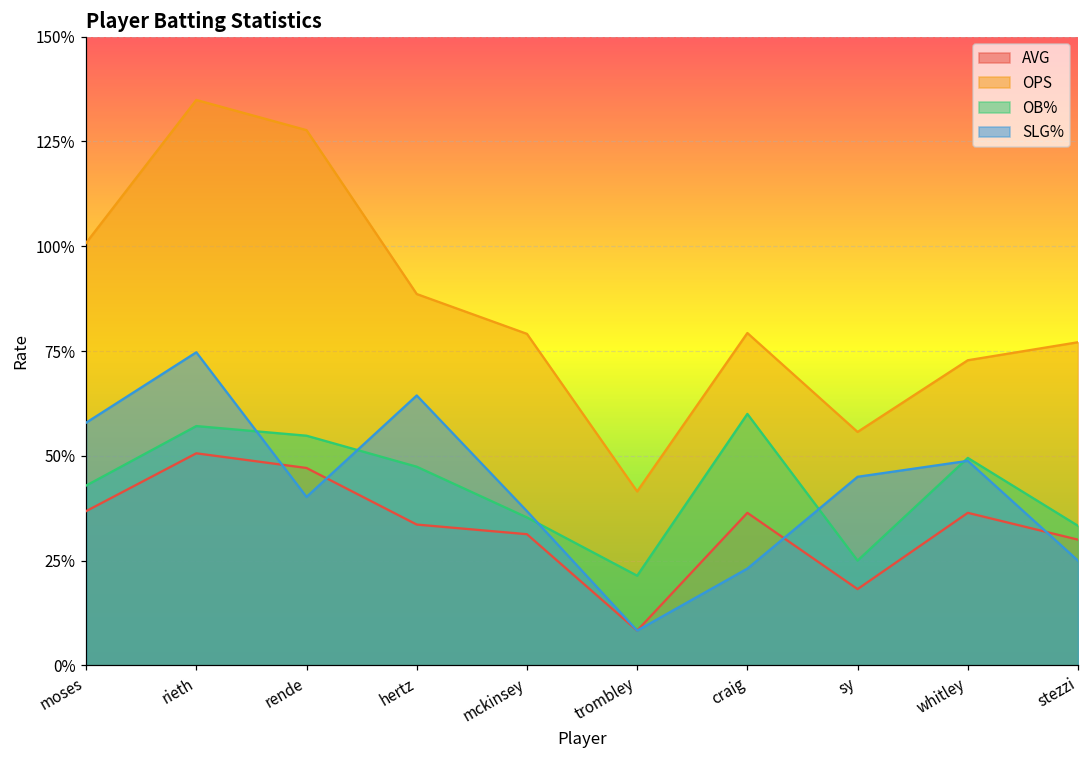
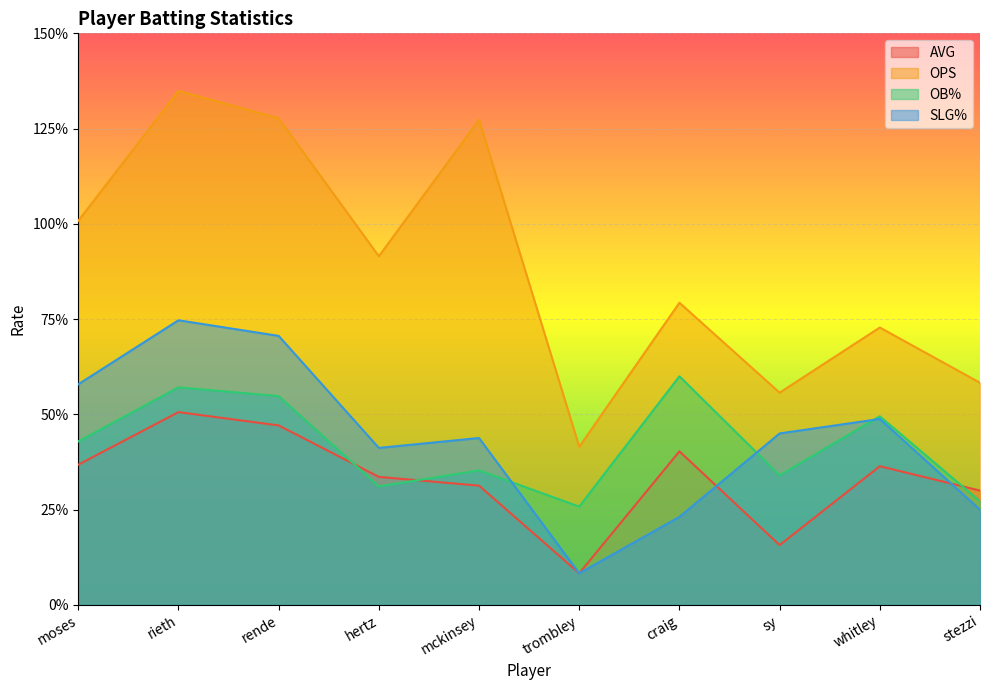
  {
    "AVG": {
      "moses": "37%",
      "rieth": "51%",
      "rende": "47%",
      "hertz": "34%",
      "mckinsey": "31%",
-     "craig": "36%",
-     "sy": "18%",
+     "craig": "40%",
+     "sy": "16%",
      "whitley": "36%",
      "stezzi": "30%"
    },
    "OPS": {
      "moses": "101%",
      "rieth": "135%",
      "rende": "128%",
-     "hertz": "89%",
-     "mckinsey": "79%",
+     "hertz": "92%",
+     "mckinsey": "127%",
      "trombley": "42%",
      "craig": "79%",
      "sy": "56%",
      "whitley": "73%",
-     "stezzi": "77%"
+     "stezzi": "58%"
    },
    "OB%": {
      "moses": "43%",
      "rieth": "57%",
      "rende": "55%",
-     "hertz": "47%",
+     "hertz": "31%",
      "mckinsey": "35%",
-     "trombley": "21%",
+     "trombley": "26%",
      "craig": "60%",
-     "sy": "25%",
+     "sy": "34%",
      "whitley": "50%",
-     "stezzi": "33%"
+     "stezzi": "27%"
    },
    "SLG%": {
      "moses": "58%",
      "rieth": "75%",
-     "rende": "40%",
-     "hertz": "64%",
-     "mckinsey": "37%",
+     "rende": "71%",
+     "hertz": "41%",
+     "mckinsey": "44%",
      "craig": "23%",
      "sy": "45%",
      "whitley": "49%",
      "stezzi": "25%"
    }
  }
